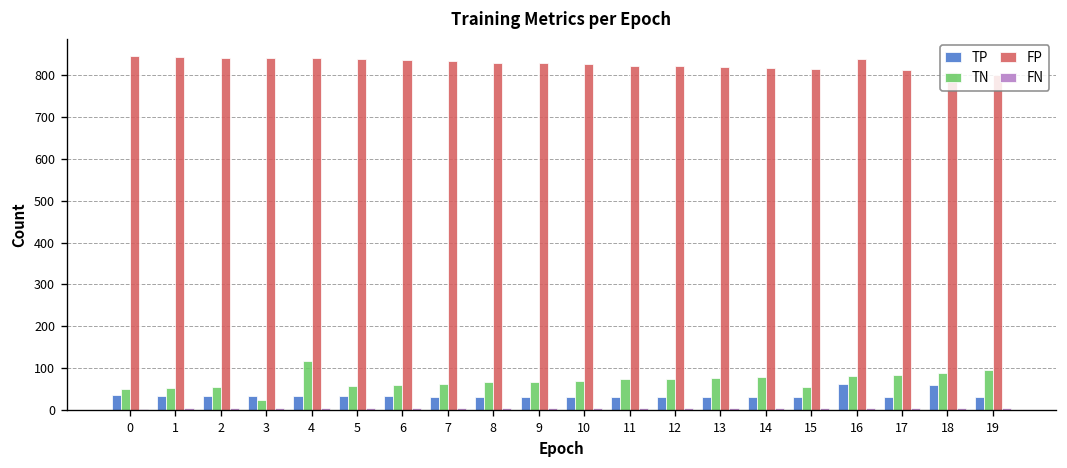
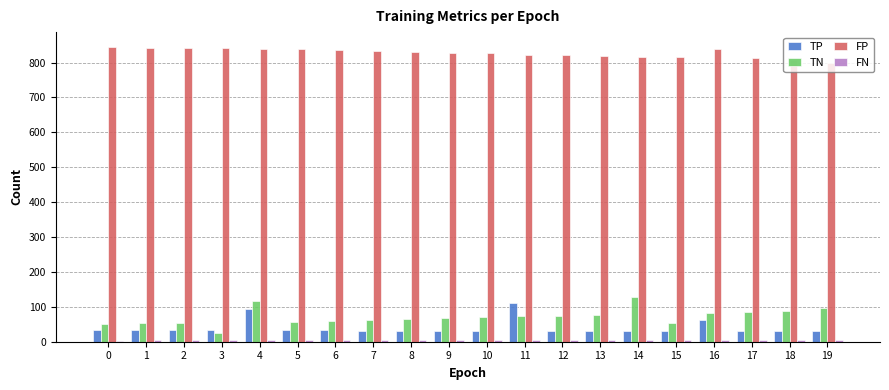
  {
    "TP": {
      "0": 40,
      "1": 30,
      "2": 30,
      "3": 30,
-     "4": 30,
+     "4": 100,
      "5": 30,
      "6": 30,
      "7": 30,
      "8": 30,
      "9": 30,
      "10": 30,
-     "11": 30,
+     "11": 110,
      "12": 30,
      "13": 30,
      "14": 30,
      "15": 30,
      "16": 60,
      "17": 30,
-     "18": 60,
+     "18": 30,
      "19": 30
    },
    "TN": {
      "0": 50,
      "1": 50,
      "2": 60,
      "3": 30,
      "4": 120,
      "5": 60,
      "6": 60,
      "7": 60,
      "8": 70,
      "9": 70,
      "10": 70,
      "11": 70,
      "12": 70,
      "13": 80,
-     "14": 80,
+     "14": 130,
      "15": 50,
      "16": 80,
      "17": 80,
      "18": 90,
      "19": 100
    },
    "FP": {
      "0": 850,
      "1": 840,
      "2": 840,
      "3": 840,
      "4": 840,
      "5": 840,
      "6": 840,
      "7": 830,
      "8": 830,
      "9": 830,
      "10": 830,
      "11": 820,
      "12": 820,
      "13": 820,
      "14": 820,
      "15": 820,
      "16": 840,
      "17": 810
    }
  }
